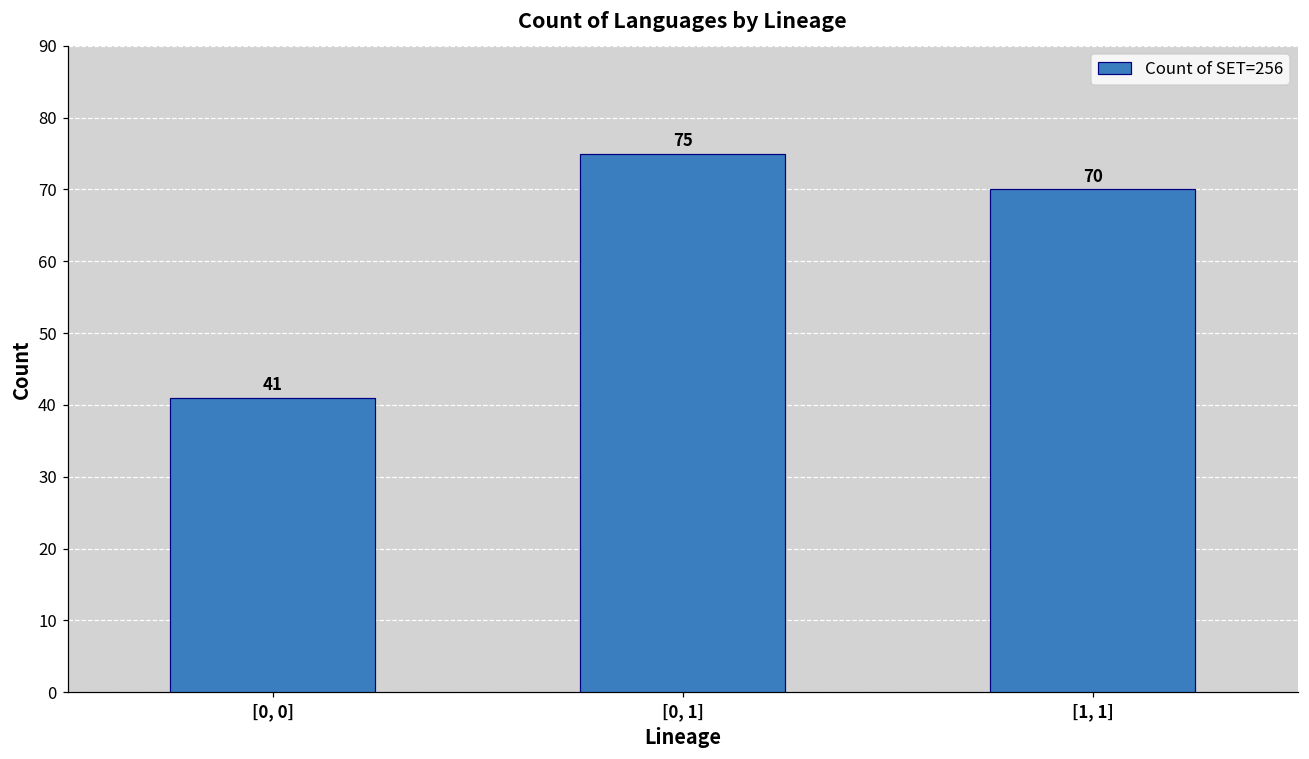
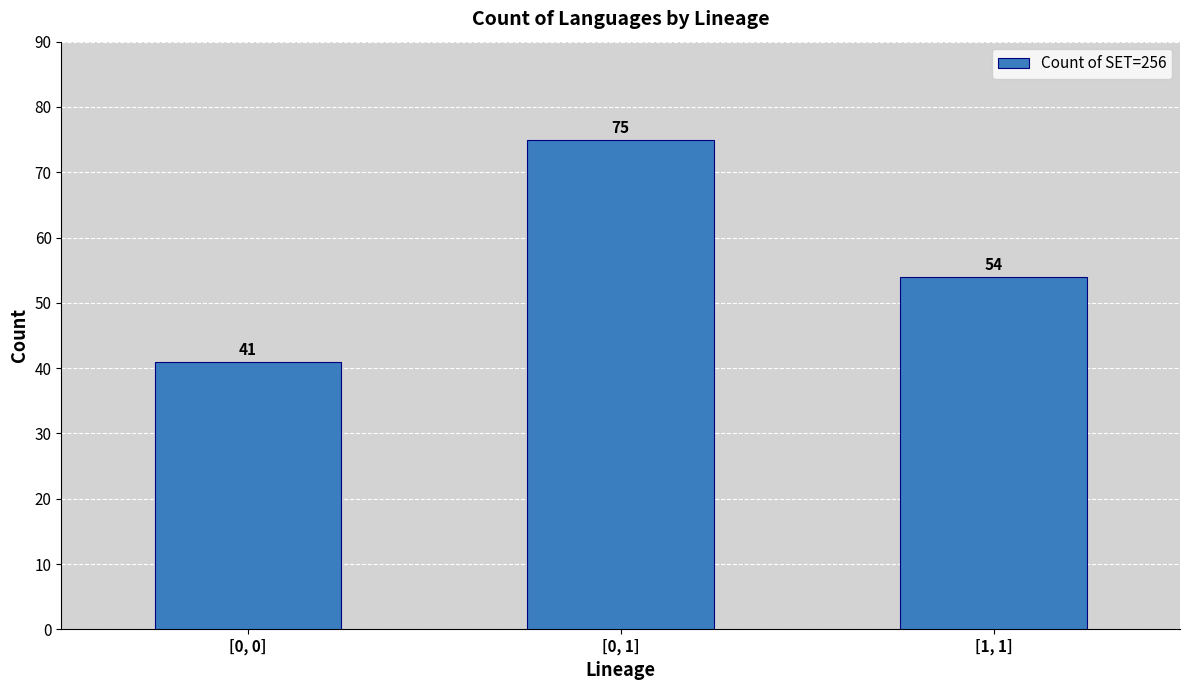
  {
    "[0, 0]": 41,
    "[0, 1]": 75,
-   "[1, 1]": 70
+   "[1, 1]": 54
  }
